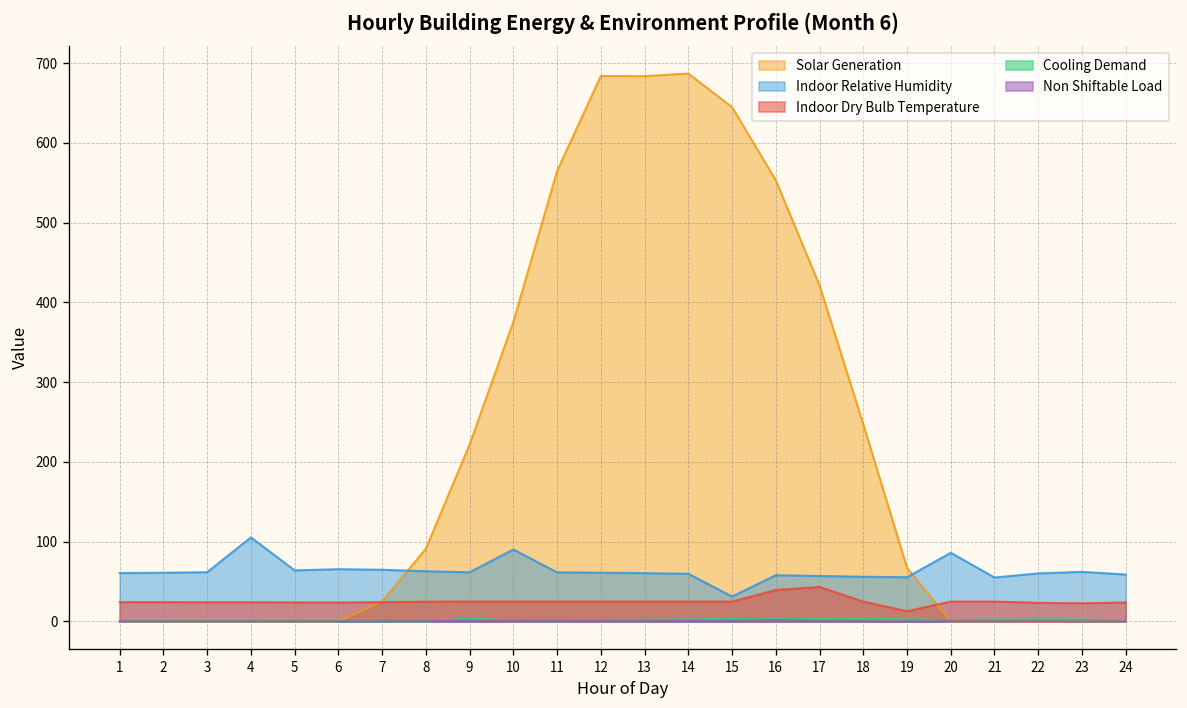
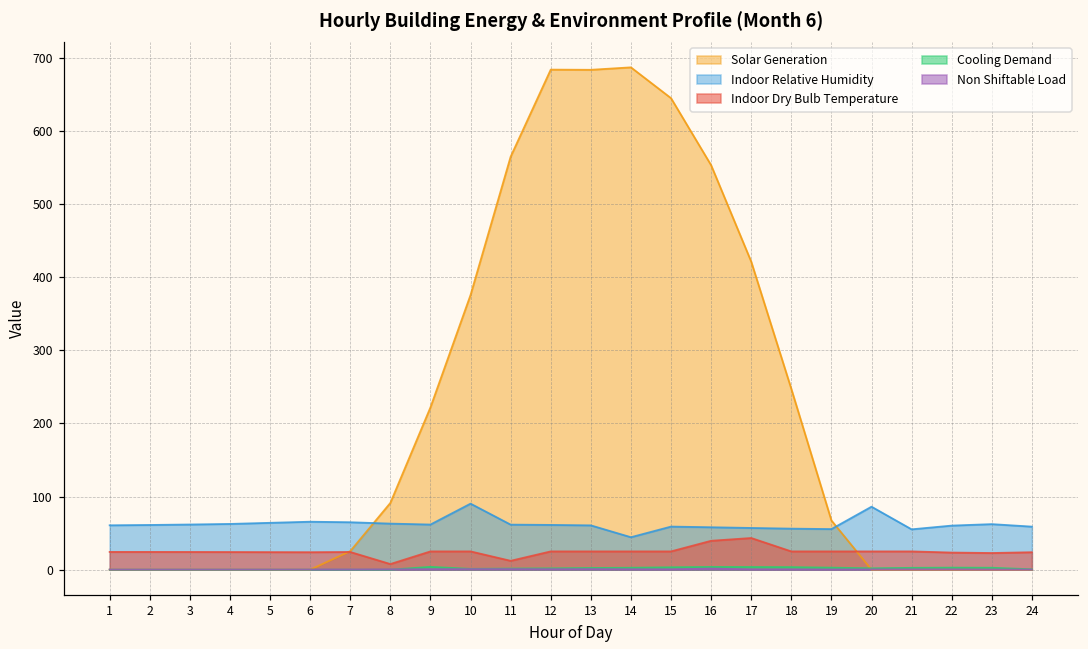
  {
    "Solar Generation": {
      "8": 90,
      "9": 220,
      "10": 380,
      "11": 560,
      "12": 680,
      "13": 680,
      "14": 690,
      "15": 650,
      "16": 550,
      "17": 420,
      "18": 250,
      "19": 70
    },
    "Indoor Relative Humidity": {
      "1": 60,
      "2": 60,
      "3": 60,
-     "4": 110,
+     "4": 60,
      "5": 60,
      "6": 70,
      "7": 60,
      "8": 60,
      "9": 60,
      "10": 90,
      "11": 60,
      "12": 60,
      "13": 60,
-     "14": 60,
-     "15": 30,
+     "14": 40,
+     "15": 60,
      "16": 60,
      "17": 60,
      "18": 60,
      "19": 60,
      "20": 90,
      "21": 60,
      "22": 60,
      "23": 60,
      "24": 60
    },
    "Indoor Dry Bulb Temperature": {
      "1": 20,
      "2": 20,
      "3": 20,
      "4": 20,
      "5": 20,
      "6": 20,
-     "8": 20,
+     "8": 10,
      "9": 20,
      "10": 20,
-     "11": 20,
+     "11": 10,
      "12": 20,
      "13": 20,
      "14": 20,
      "15": 20,
      "16": 40,
      "17": 40,
      "18": 20,
-     "19": 10,
+     "19": 20,
      "20": 20,
      "21": 20,
      "22": 20,
      "23": 20,
      "24": 20
    }
  }
